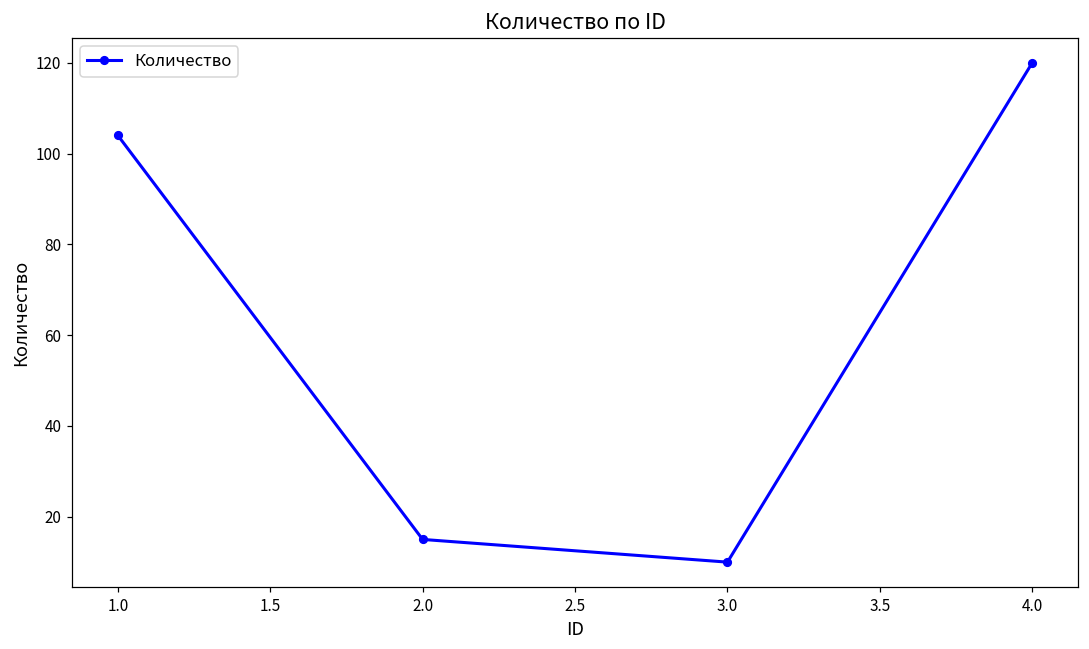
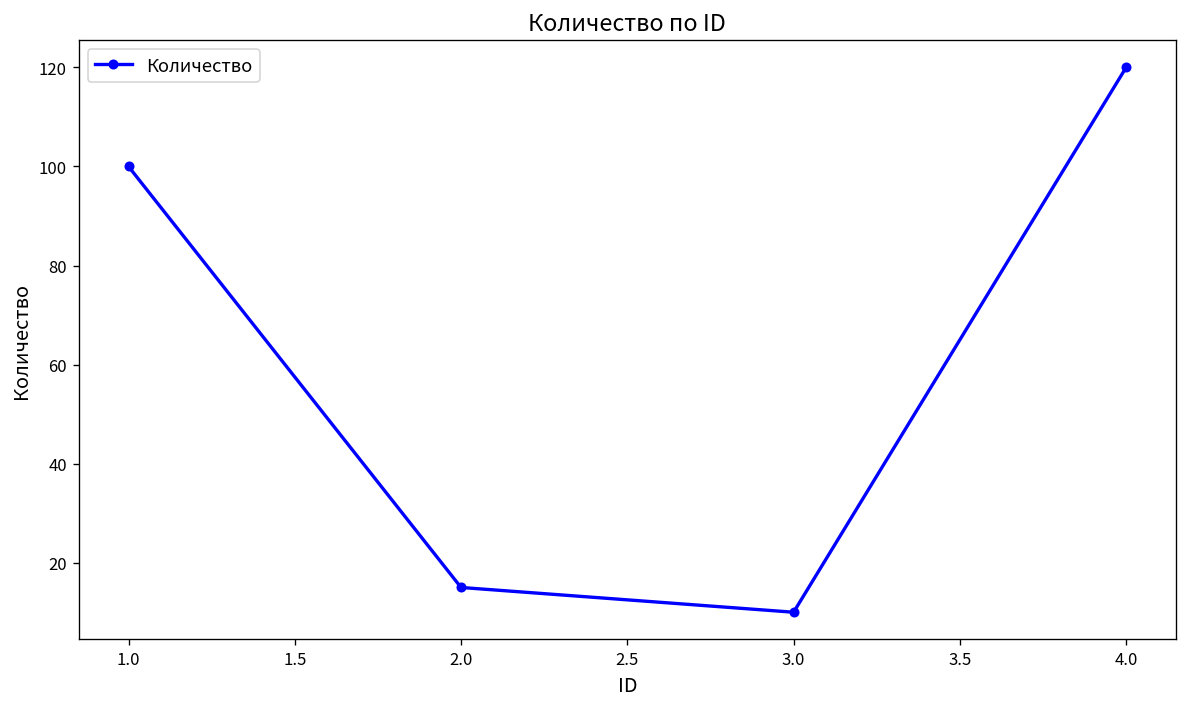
  {
-   "1.0": 104,
+   "1.0": 100,
    "2.0": 15,
    "3.0": 10,
    "4.0": 120
  }
